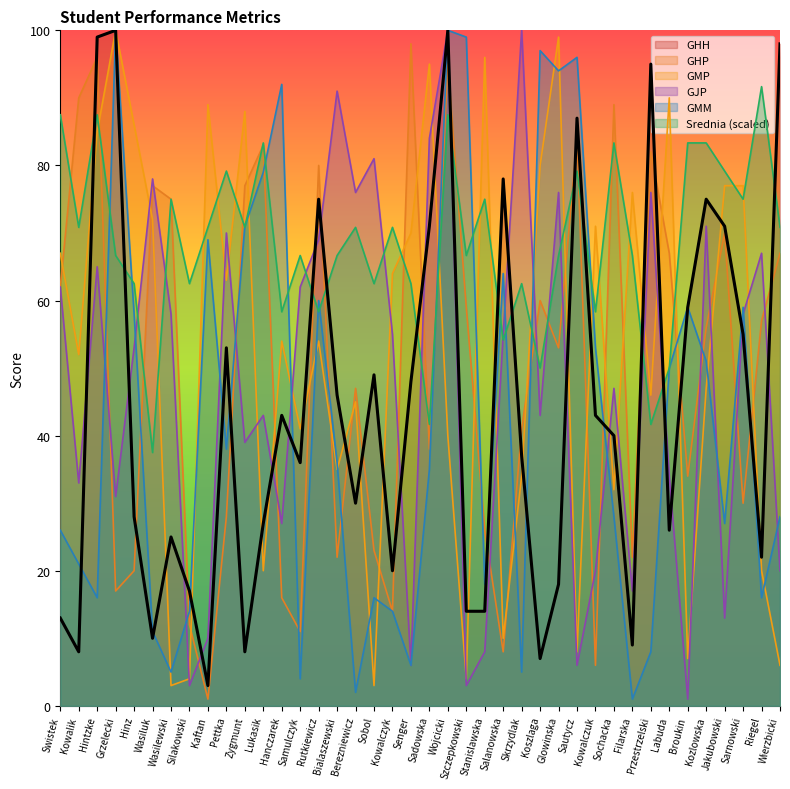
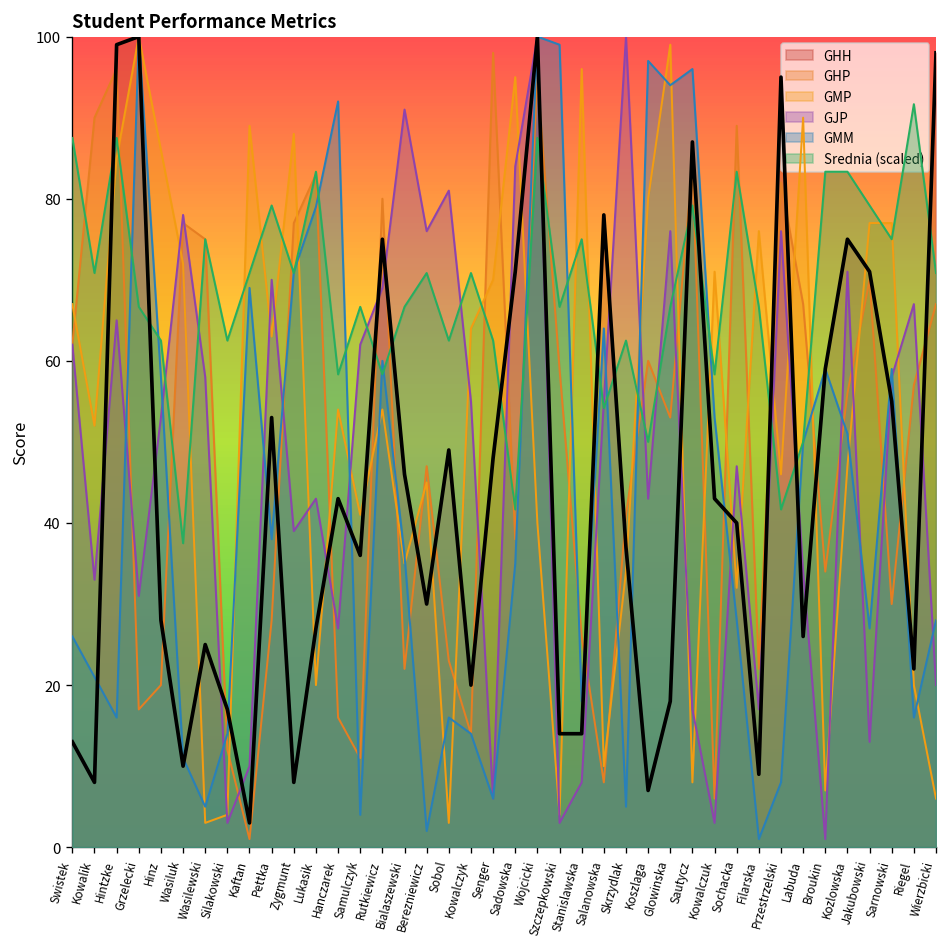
  {
    "GJP": {
      "Kowalik": 33,
      "Hintzke": 65,
      "Grzelecki": 31,
      "Hinz": 53,
      "Wasiluk": 78,
      "Wasilewski": 58,
      "Silakowski": 3,
      "Kaftan": 10,
      "Pettka": 70,
      "Zygmunt": 39,
      "Lukasik": 43,
      "Hanczarek": 27,
      "Samulczyk": 62,
      "Rutkiewicz": 69,
      "Bialaszewski": 91,
      "Berezniewicz": 76,
      "Sobol": 81,
      "Kowalczyk": 55,
      "Sadowska": 84,
      "Szczepkowski": 3,
      "Stanislawska": 8,
      "Salanowska": 55,
      "Skrzydlak": 100,
      "Koszlaga": 43,
      "Glowinska": 76,
-     "Sautycz": 6,
-     "Kowalczuk": 20,
+     "Sautycz": 17,
+     "Kowalczuk": 3,
      "Sochacka": 47,
      "Filarska": 17,
      "Przestrzelski": 76,
      "Labuda": 34,
      "Broukin": 1,
      "Kozlowska": 71,
      "Jakubowski": 13,
      "Sarnowski": 58,
      "Riegel": 67,
      "Wierzbicki": 20
    }
  }
